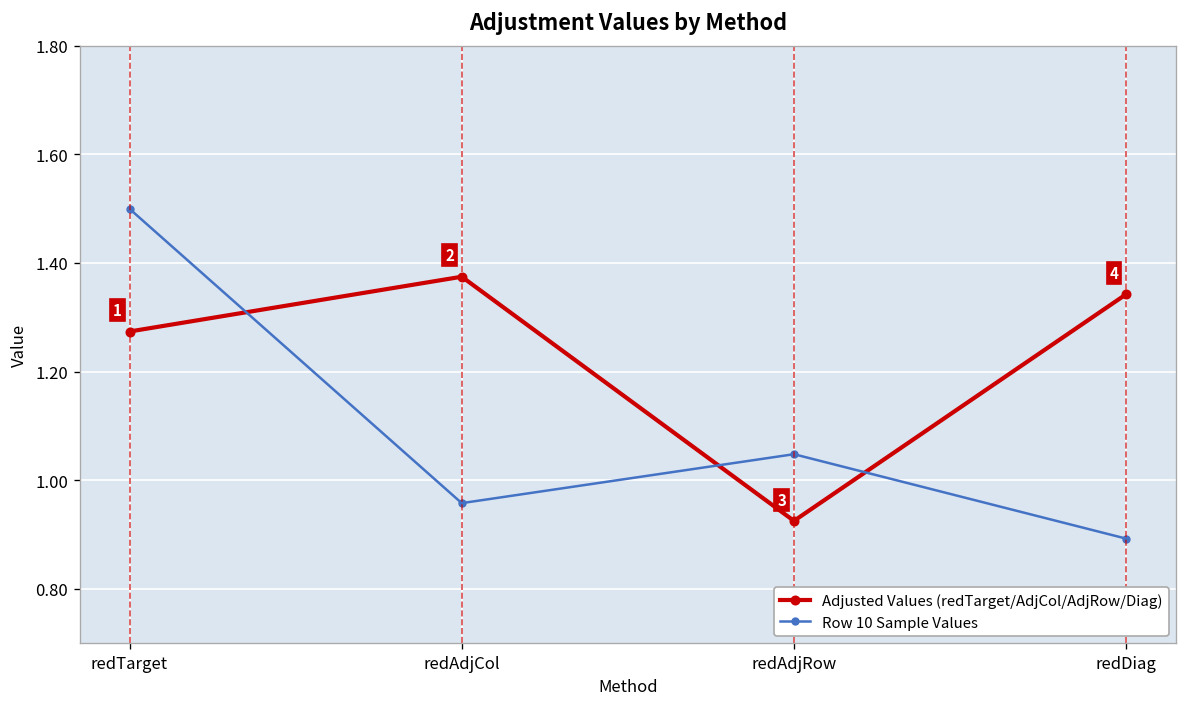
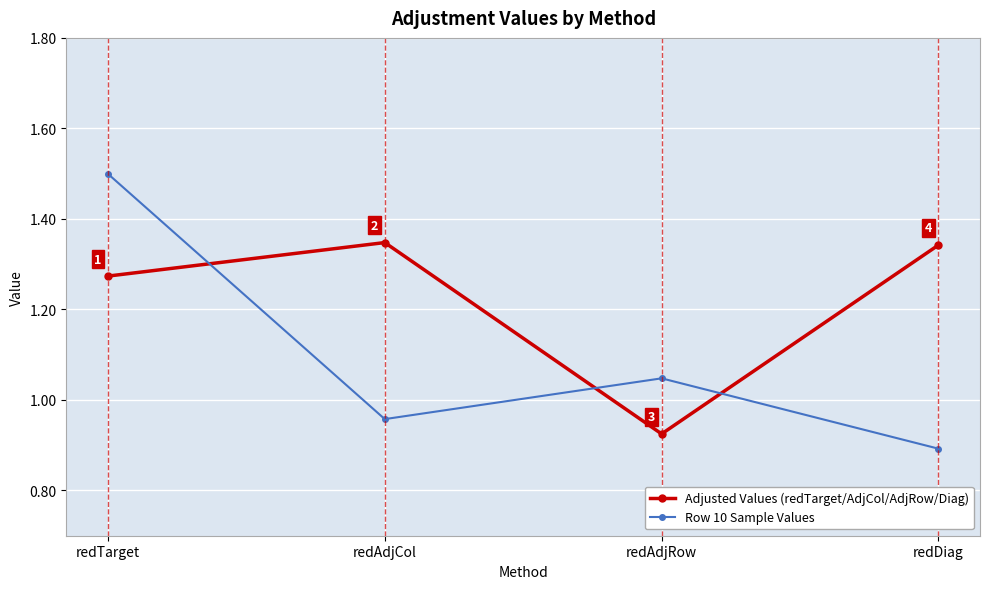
  {
    "Adjusted Values (redTarget/AdjCol/AdjRow/Diag)": {
-     "redAdjCol": 1.37
+     "redAdjCol": 1.35
    },
    "Row 10 Sample Values": {
      "redTarget": 1.50,
      "redAdjCol": 0.96,
      "redAdjRow": 1.05,
      "redDiag": 0.89
    }
  }
